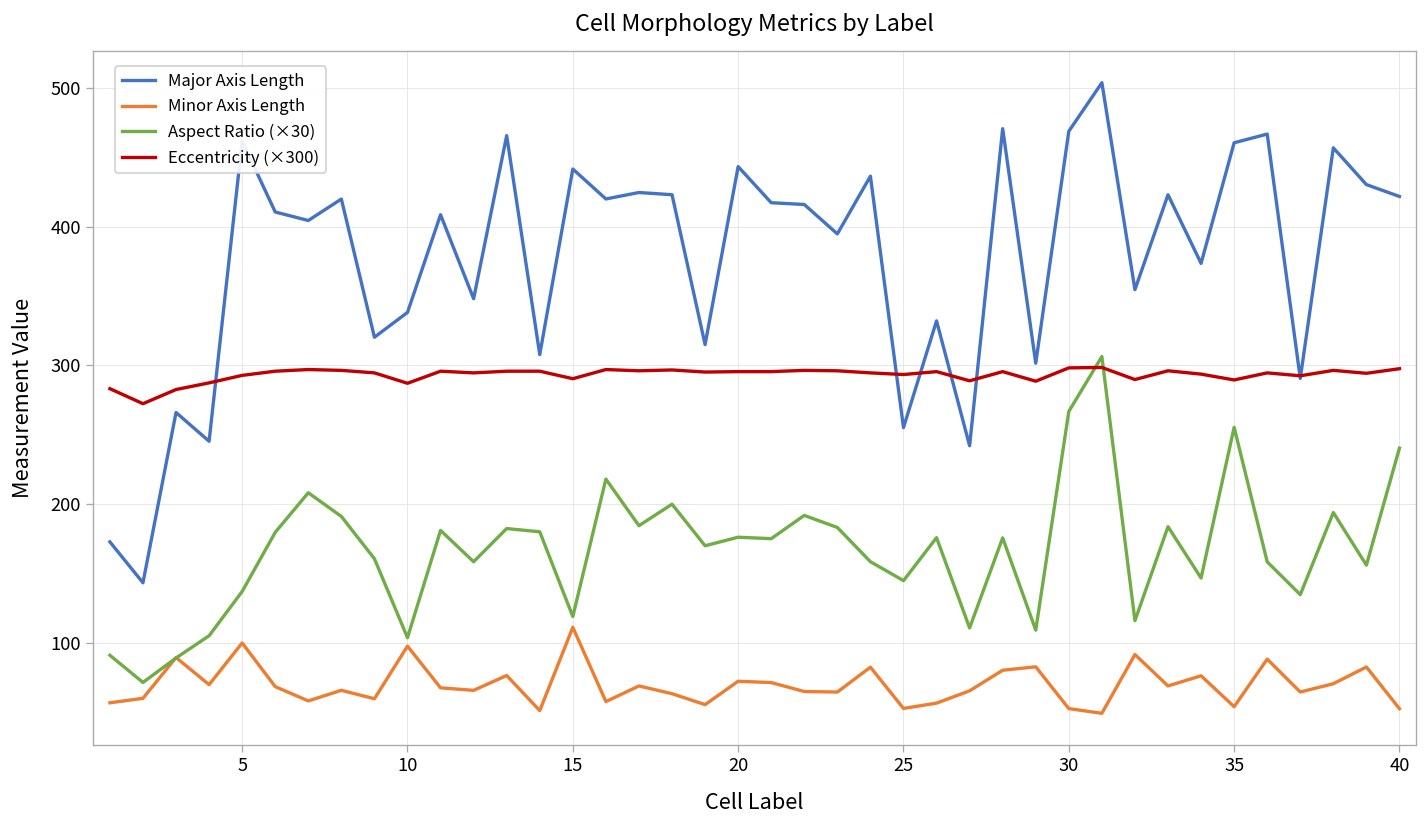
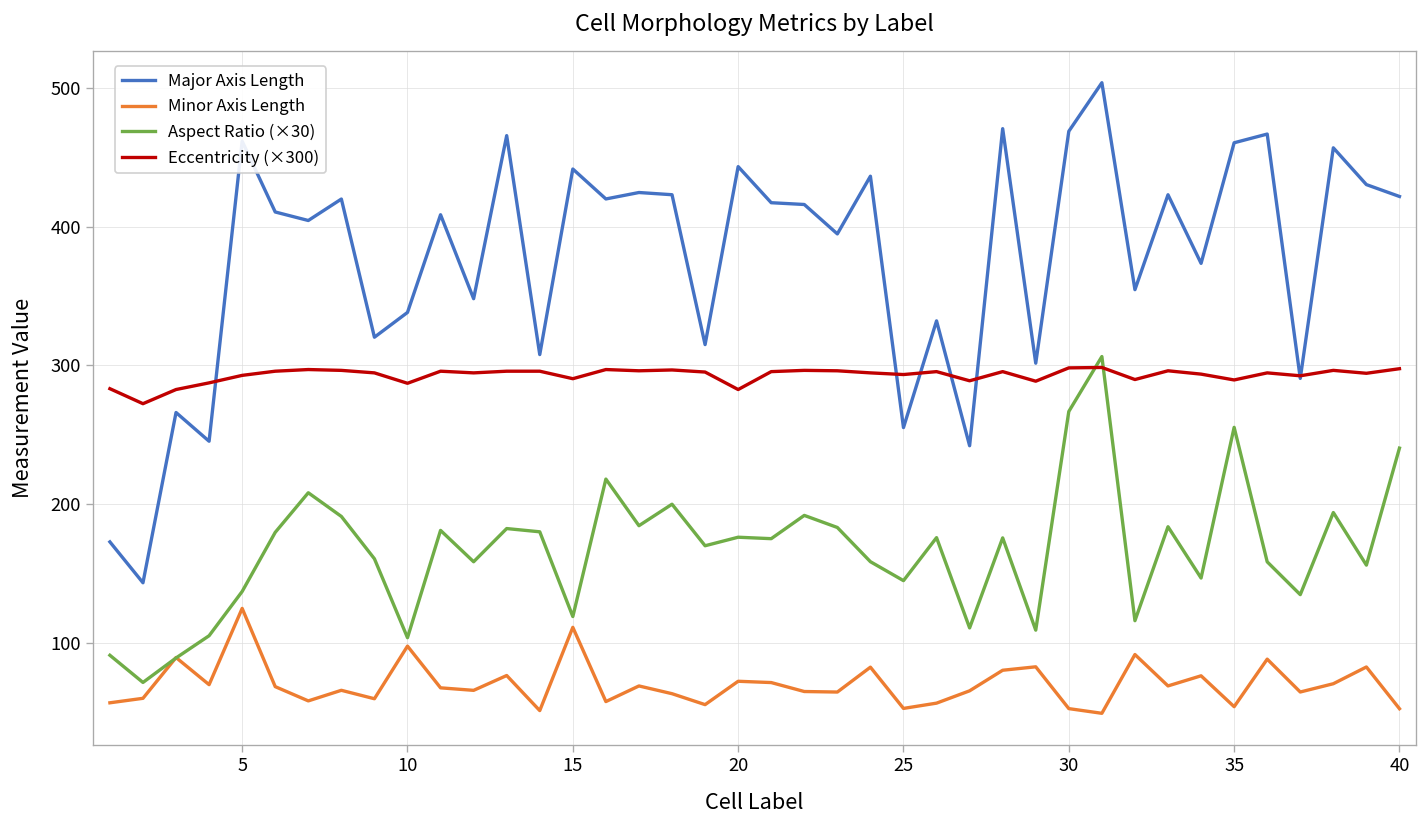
  {
    "Major Axis Length": {
      "10": 338,
      "15": 441,
      "20": 443,
      "25": 255,
      "30": 469,
      "35": 460,
      "40": 422
    },
    "Minor Axis Length": {
-     "5": 100,
+     "5": 125,
      "10": 98,
      "15": 111,
      "20": 72,
      "25": 53,
      "30": 53,
      "35": 54,
      "40": 53
    },
    "Aspect Ratio (×30)": {
      "5": 137,
      "10": 104,
      "15": 119,
      "20": 176,
      "25": 145,
      "30": 267,
      "35": 255,
      "40": 240
    },
    "Eccentricity (×300)": {
      "5": 293,
      "10": 287,
      "15": 290,
-     "20": 296,
+     "20": 283,
      "25": 293,
      "30": 298,
      "35": 290,
      "40": 298
    }
  }
